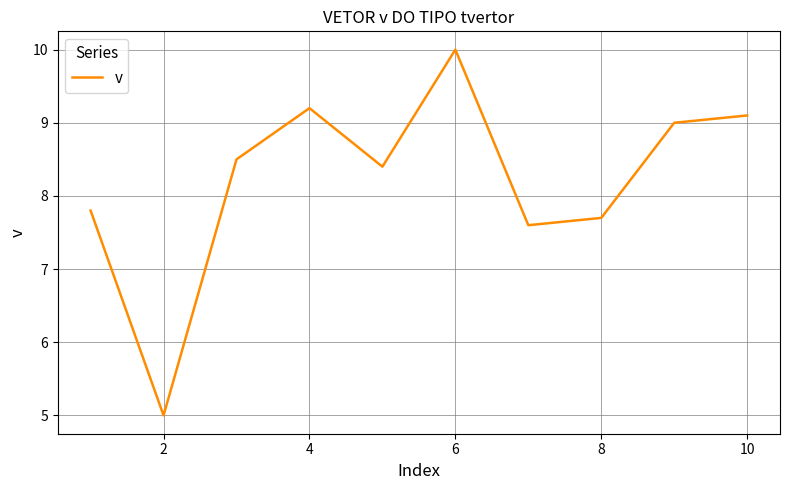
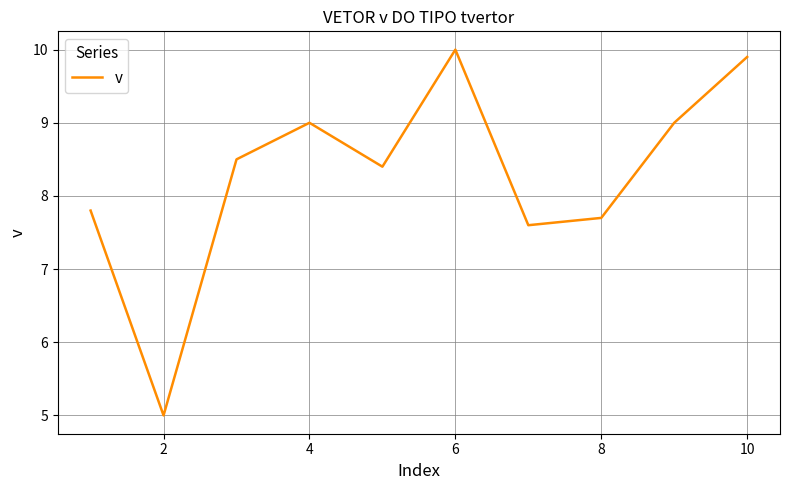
  {
    "2": 5.0,
-   "4": 9.2,
+   "4": 9.0,
    "6": 10.0,
    "8": 7.7,
-   "10": 9.1
+   "10": 9.9
  }
